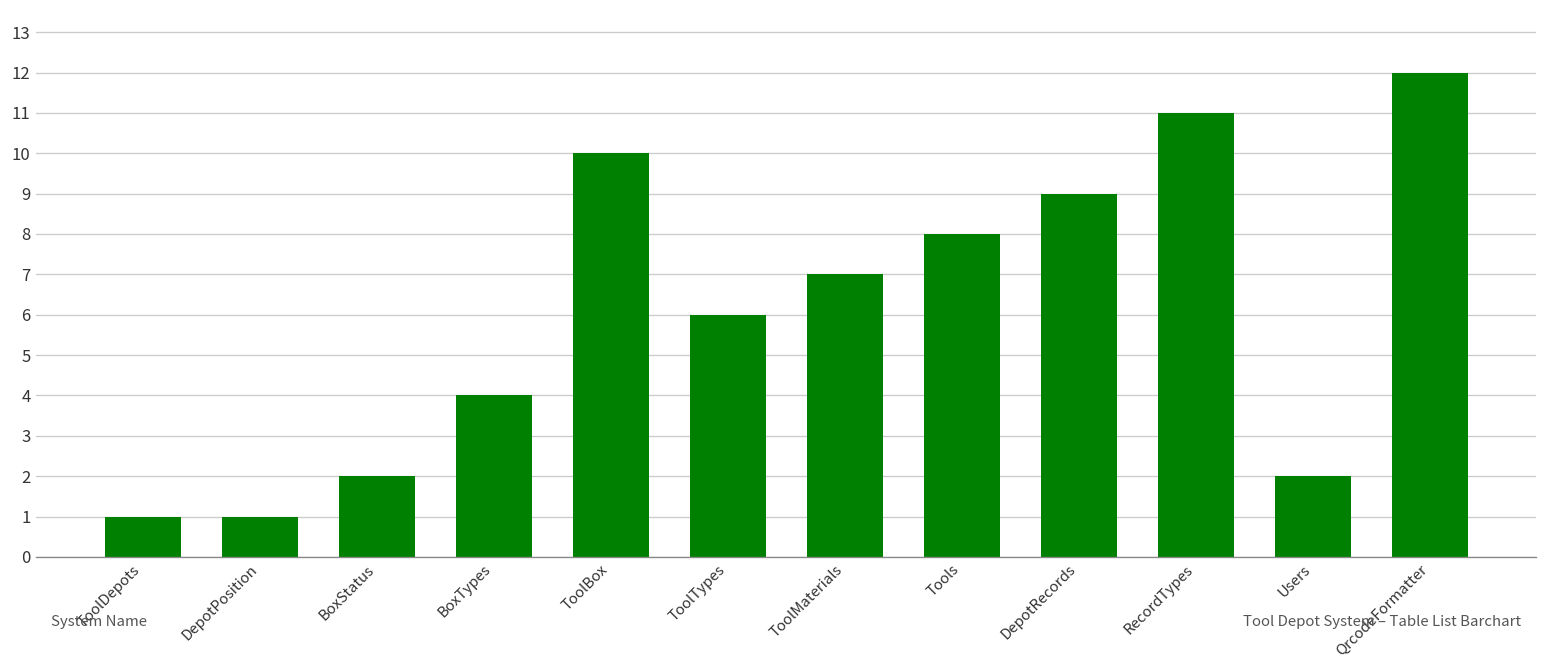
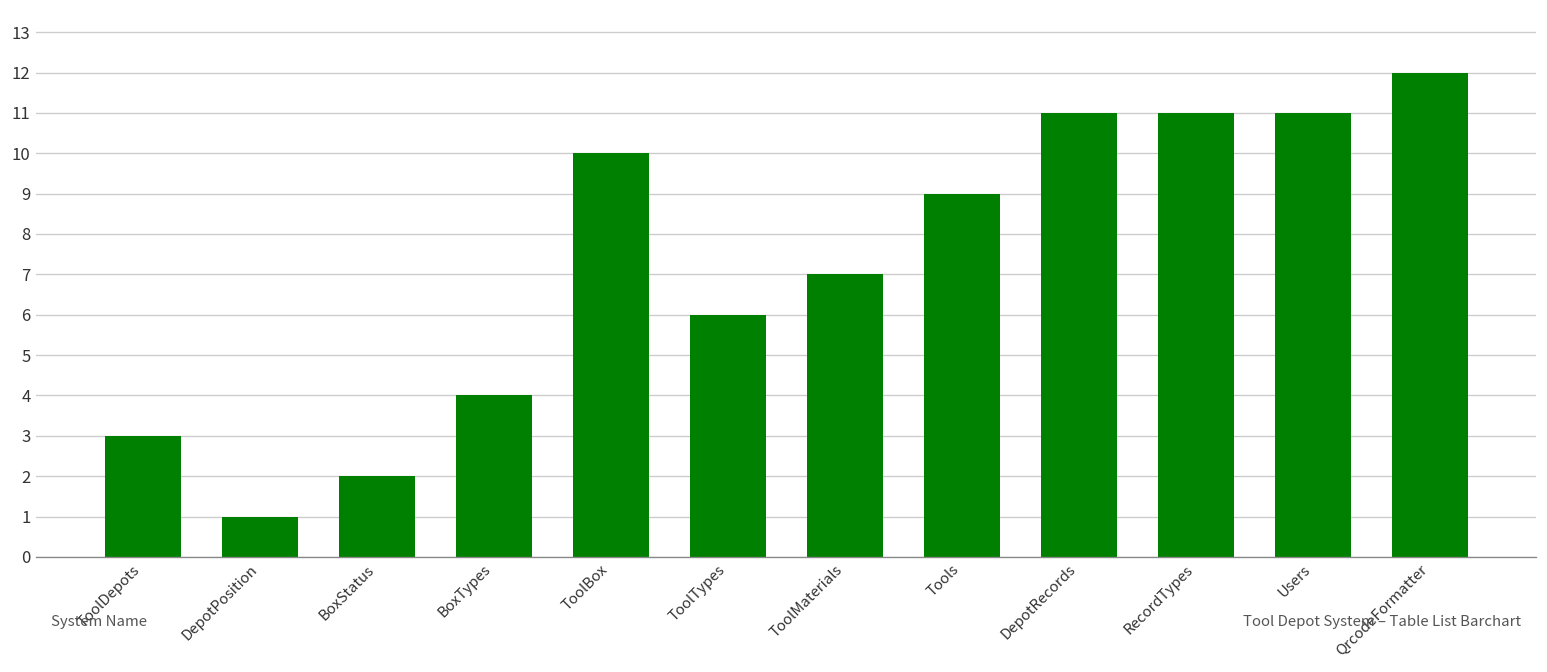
  {
-   "ToolDepots": 1,
+   "ToolDepots": 3,
    "DepotPosition": 1,
    "BoxStatus": 2,
    "BoxTypes": 4,
    "ToolBox": 10,
    "ToolTypes": 6,
    "ToolMaterials": 7,
-   "Tools": 8,
-   "DepotRecords": 9,
+   "Tools": 9,
+   "DepotRecords": 11,
    "RecordTypes": 11,
-   "Users": 2,
+   "Users": 11,
    "QrcodeFormatter": 12
  }
